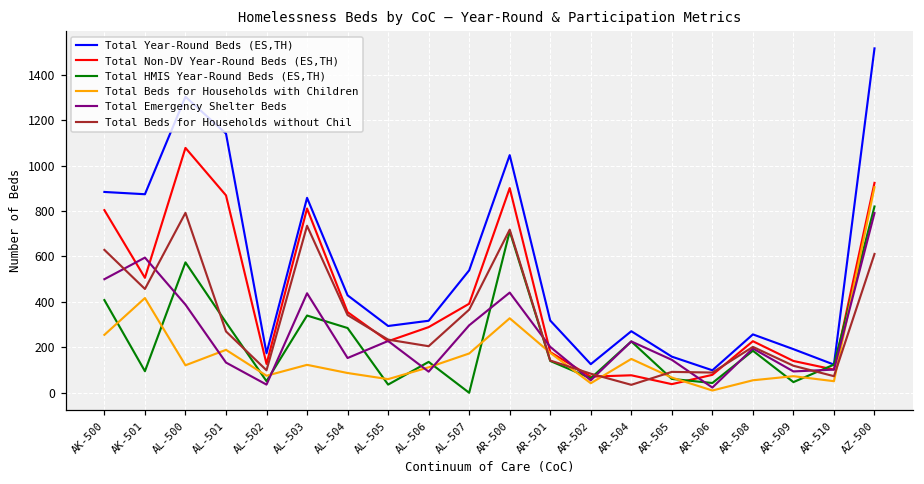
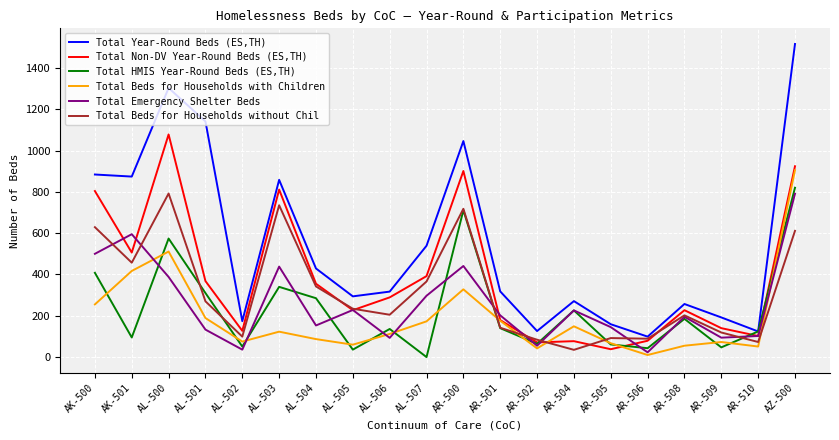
  {
    "Total Year-Round Beds (ES,TH)": {
      "AK-500": 880,
      "AK-501": 870,
      "AL-502": 170,
      "AL-503": 860,
      "AL-504": 430,
      "AL-505": 290,
      "AL-506": 320,
      "AL-507": 540,
      "AR-500": 1050,
      "AR-501": 320,
      "AR-502": 130,
      "AR-504": 270,
      "AR-505": 160,
      "AR-508": 260,
      "AR-509": 190,
      "AZ-500": 1520
    },
    "Total Non-DV Year-Round Beds (ES,TH)": {
      "AK-500": 800,
      "AK-501": 510,
      "AL-500": 1080,
-     "AL-501": 870,
+     "AL-501": 370,
      "AL-502": 130,
      "AL-503": 810,
      "AL-504": 360,
      "AL-506": 290,
      "AL-507": 390,
      "AR-500": 900,
      "AR-504": 80,
      "AR-505": 40,
      "AR-508": 230,
      "AR-509": 140,
      "AZ-500": 920
    },
    "Total HMIS Year-Round Beds (ES,TH)": {
      "AK-500": 410,
      "AK-501": 100,
      "AL-500": 570,
      "AL-501": 310,
      "AL-502": 50,
      "AL-503": 340,
      "AL-504": 290,
      "AL-505": 40,
      "AL-506": 140,
      "AL-507": 0,
      "AR-506": 40,
      "AR-509": 50,
      "AZ-500": 820
    },
    "Total Beds for Households with Children": {
      "AK-500": 260,
      "AK-501": 420,
-     "AL-500": 120,
+     "AL-500": 510,
      "AL-501": 190,
      "AL-502": 80,
      "AL-503": 120,
      "AL-504": 90,
      "AL-505": 60,
      "AL-506": 110,
      "AL-507": 170,
      "AR-500": 330,
      "AR-502": 40,
      "AR-504": 150,
      "AR-506": 10,
      "AR-508": 60,
      "AR-509": 70,
      "AR-510": 50,
      "AZ-500": 910
    },
    "Total Emergency Shelter Beds": {
      "AK-500": 500,
      "AK-501": 600,
      "AL-500": 390,
      "AL-501": 130,
      "AL-502": 40,
      "AL-503": 440,
      "AL-504": 150,
      "AL-506": 90,
      "AL-507": 300,
      "AR-500": 440,
      "AR-501": 200,
      "AR-505": 150,
      "AR-506": 20,
      "AR-509": 90,
      "AZ-500": 790
    },
    "Total Beds for Households without Chil": {
      "AK-500": 630,
      "AK-501": 460,
      "AL-500": 790,
      "AL-501": 270,
      "AL-502": 100,
      "AL-503": 740,
      "AL-504": 340,
      "AL-506": 210,
      "AL-507": 370,
      "AR-502": 80,
      "AR-504": 40,
      "AR-505": 90,
      "AR-509": 120,
      "AR-510": 70,
      "AZ-500": 610
    }
  }
